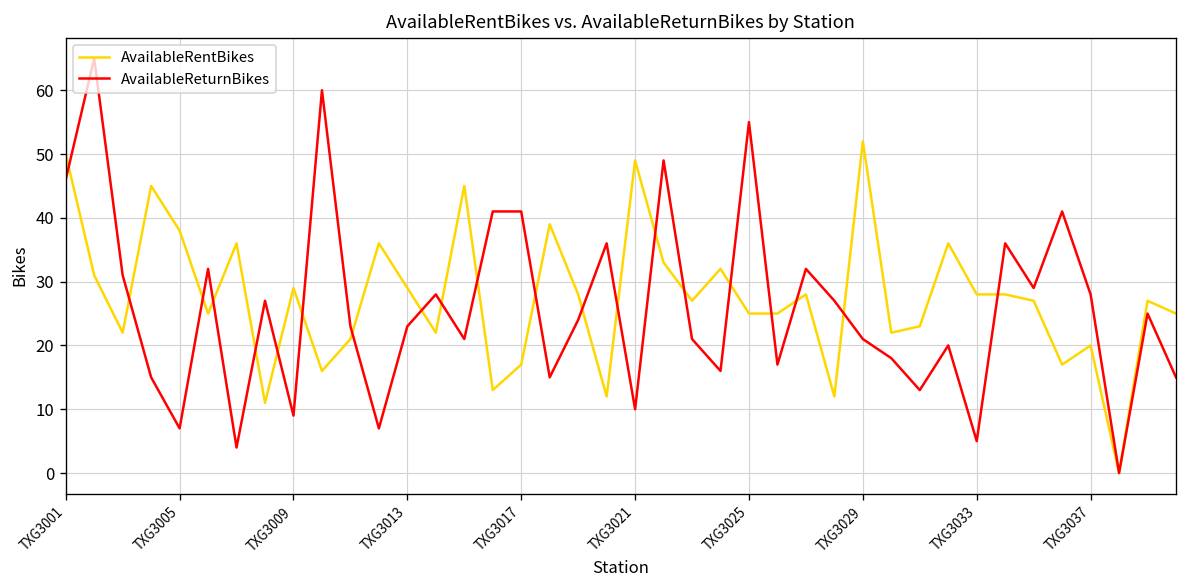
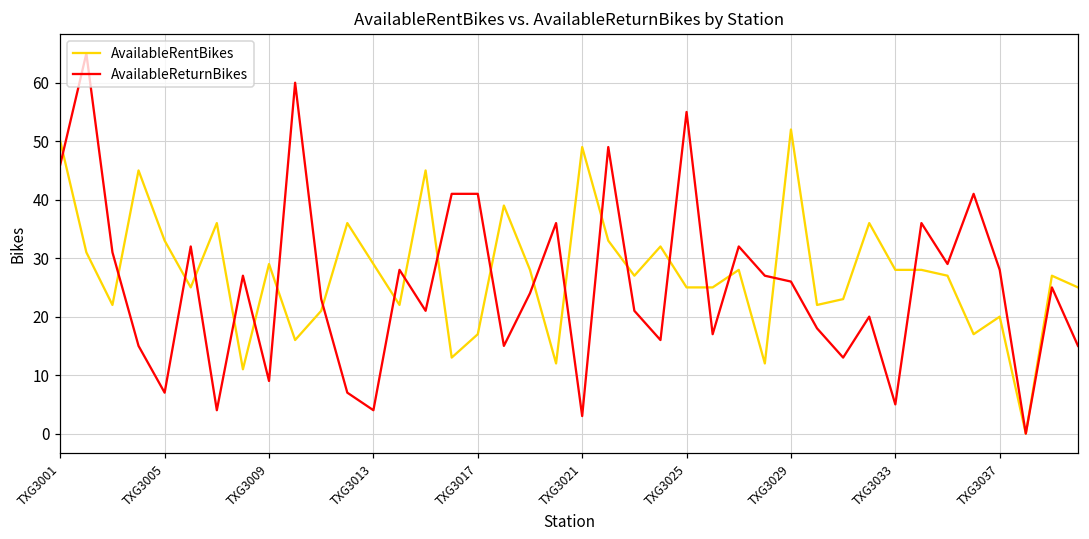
  {
    "AvailableRentBikes": {
      "TXG3001": 50,
-     "TXG3005": 38,
+     "TXG3005": 33,
      "TXG3009": 29,
      "TXG3013": 29,
      "TXG3017": 17,
      "TXG3021": 49,
      "TXG3025": 25,
      "TXG3029": 52,
      "TXG3033": 28,
      "TXG3037": 20
    },
    "AvailableReturnBikes": {
      "TXG3001": 46,
      "TXG3005": 7,
      "TXG3009": 9,
-     "TXG3013": 23,
+     "TXG3013": 4,
      "TXG3017": 41,
-     "TXG3021": 10,
+     "TXG3021": 3,
      "TXG3025": 55,
-     "TXG3029": 21,
+     "TXG3029": 26,
      "TXG3033": 5,
      "TXG3037": 28
    }
  }
